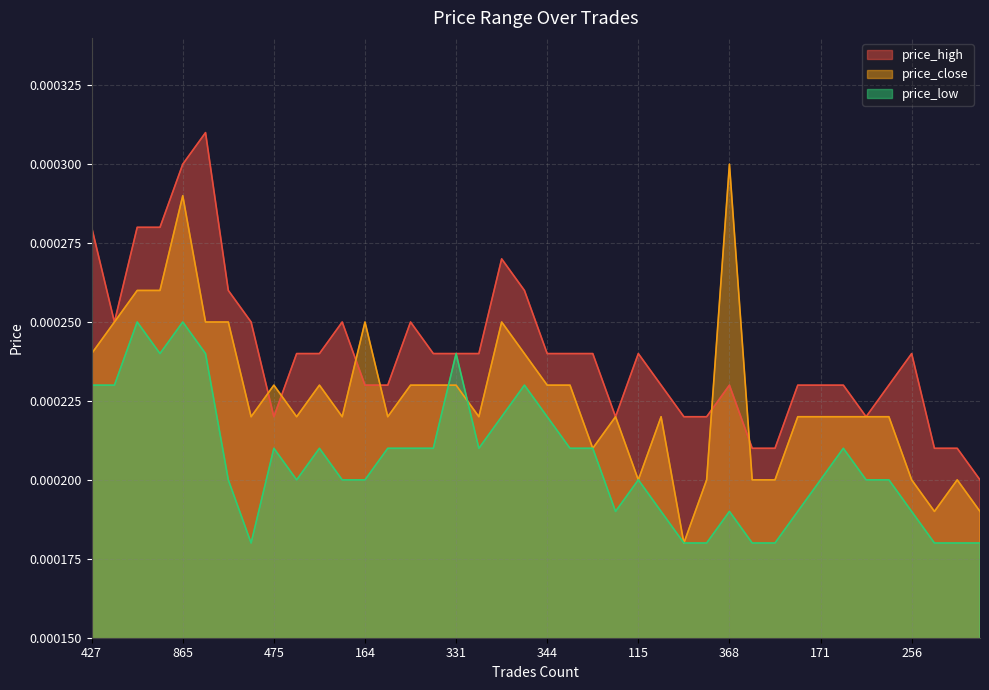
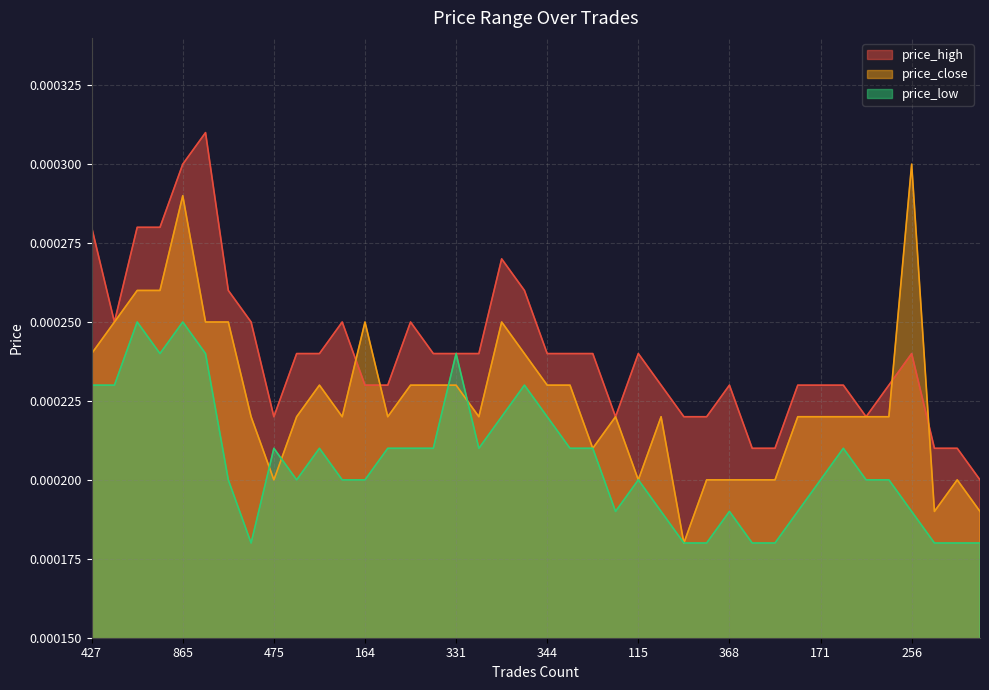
  {
    "price_high": {
      "427": 0.00028,
      "865": 0.00030,
      "475": 0.00022,
      "164": 0.00023,
      "344": 0.00024,
      "115": 0.00024,
      "368": 0.00023,
      "171": 0.00023,
      "256": 0.00024
    },
    "price_close": {
      "427": 0.00024,
      "865": 0.00029,
-     "475": 0.00023,
+     "475": 0.00020,
      "164": 0.00025,
      "331": 0.00023,
      "344": 0.00023,
-     "368": 0.0003,
+     "368": 0.0002,
      "171": 0.00022,
-     "256": 0.0002
+     "256": 0.0003
    },
    "price_low": {
      "427": 0.00023,
      "865": 0.00025,
      "475": 0.00021,
      "164": 0.00020,
      "344": 0.00022,
      "368": 0.00019,
      "171": 0.00020,
      "256": 0.00019
    }
  }
